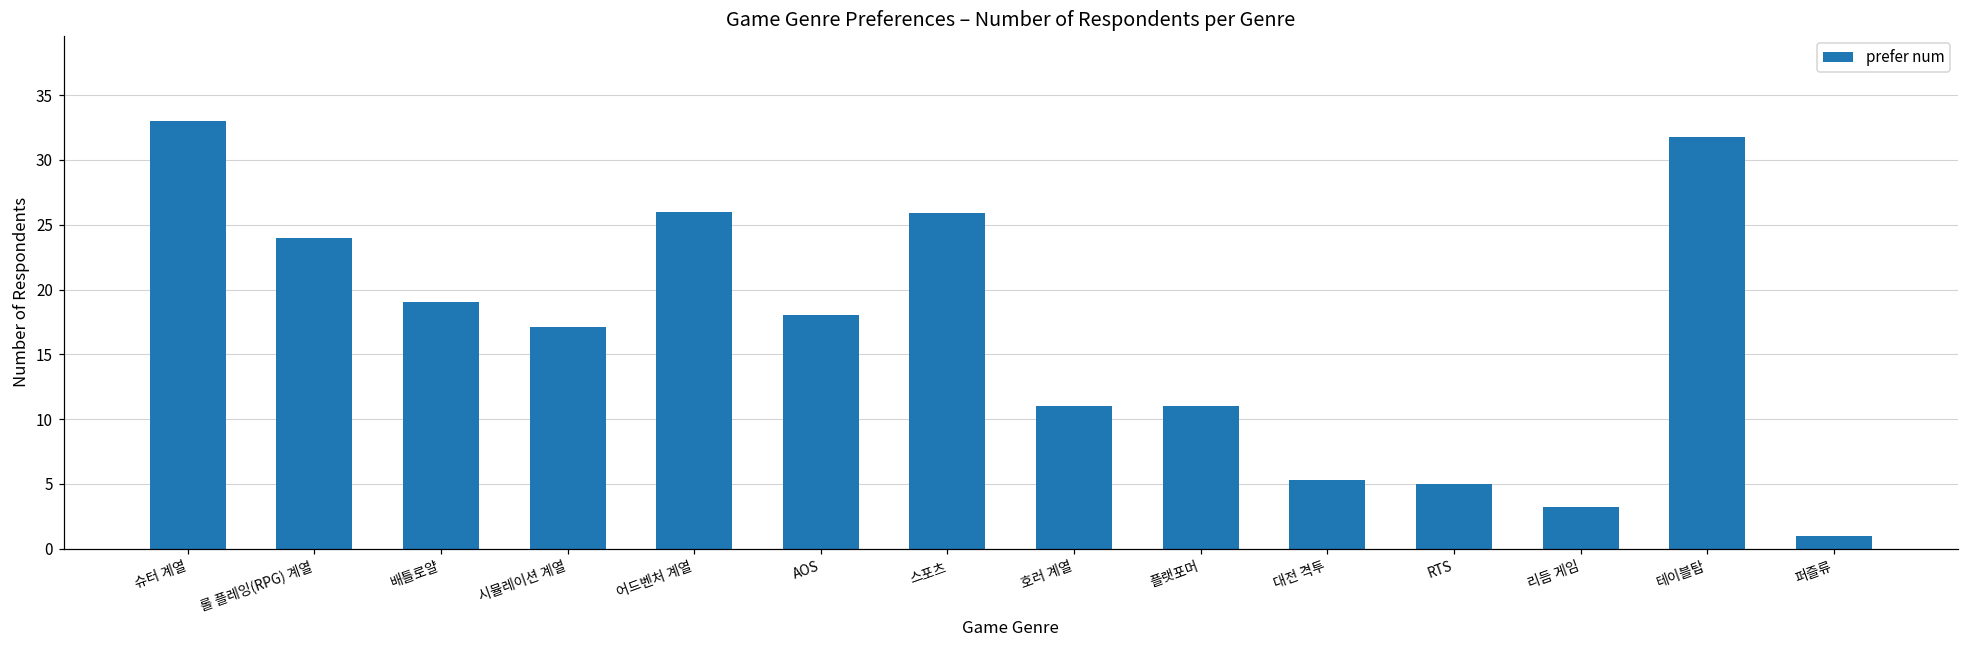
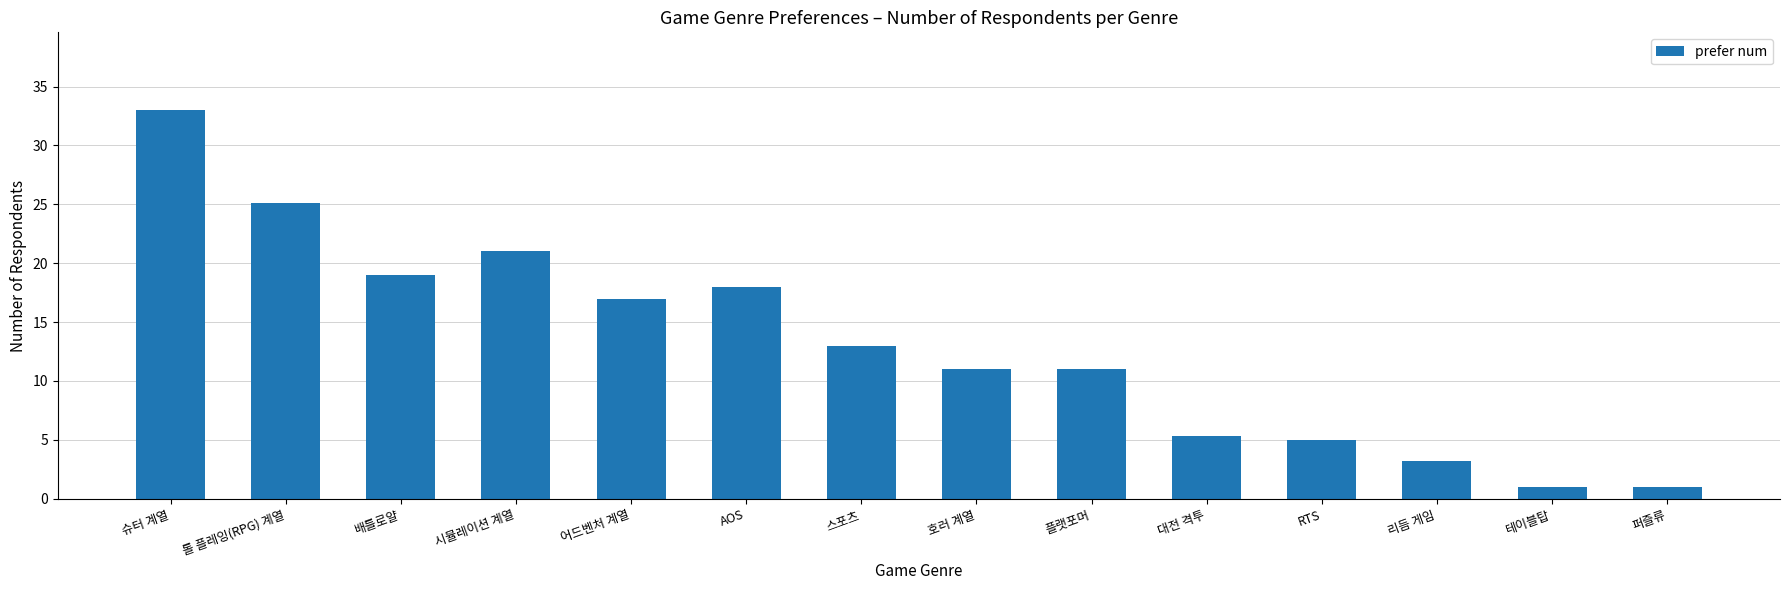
  {
    "슈터 계열": 33.0,
-   "롤 플레잉(RPG) 계열": 24.0,
+   "롤 플레잉(RPG) 계열": 25.1,
    "배틀로얄": 19.0,
-   "시뮬레이션 계열": 17.1,
-   "어드벤처 계열": 26,
+   "시뮬레이션 계열": 21.0,
+   "어드벤처 계열": 17,
    "AOS": 18.0,
-   "스포츠": 25.9,
+   "스포츠": 13.0,
    "호러 계열": 11.0,
    "플랫포머": 11.0,
    "대전 격투": 5.3,
    "RTS": 5.0,
    "리듬 게임": 3.2,
-   "테이블탑": 31.8,
+   "테이블탑": 1.0,
    "퍼즐류": 1.0
  }
